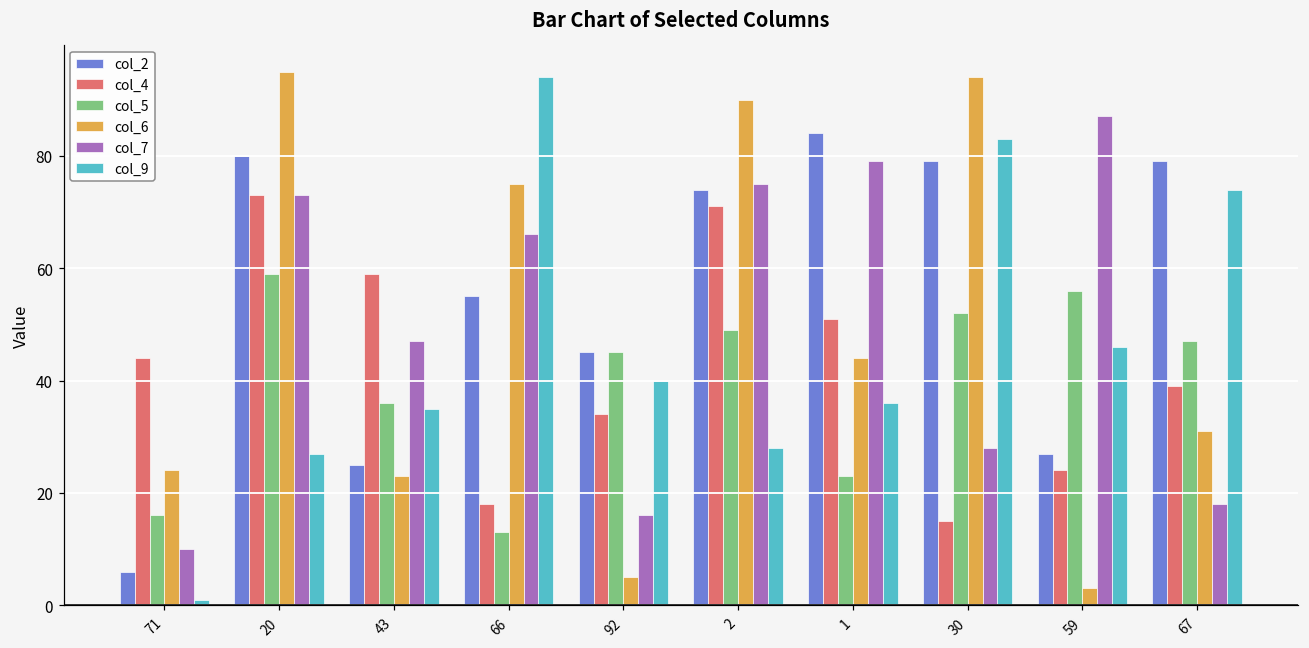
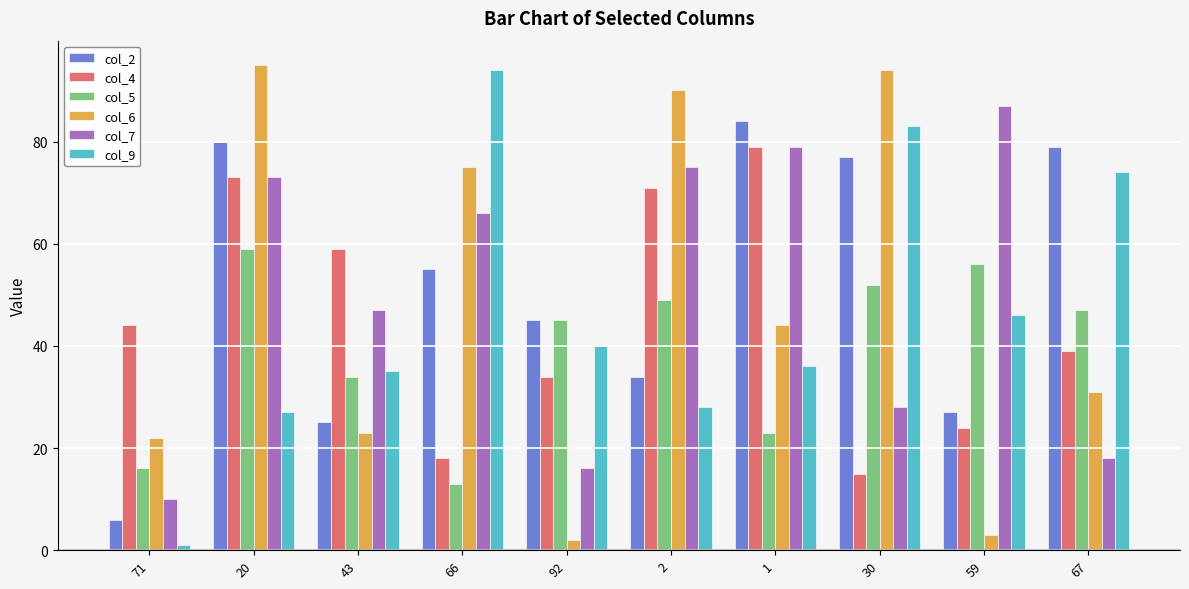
  {
    "col_2": {
      "71": 6,
      "20": 80,
      "43": 25,
      "66": 55,
      "92": 45,
-     "2": 74,
+     "2": 34,
      "1": 84,
-     "30": 79,
+     "30": 77,
      "59": 27,
      "67": 79
    },
    "col_4": {
      "71": 44,
      "20": 73,
      "43": 59,
      "66": 18,
      "92": 34,
      "2": 71,
-     "1": 51,
+     "1": 79,
      "30": 15,
      "59": 24,
      "67": 39
    },
    "col_5": {
      "71": 16,
      "20": 59,
-     "43": 36,
+     "43": 34,
      "66": 13,
      "92": 45,
      "2": 49,
      "1": 23,
      "30": 52,
      "59": 56,
      "67": 47
    },
    "col_6": {
-     "71": 24,
+     "71": 22,
      "20": 95,
      "43": 23,
      "66": 75,
-     "92": 5,
+     "92": 2,
      "2": 90,
      "1": 44,
      "30": 94,
      "59": 3,
      "67": 31
    },
    "col_7": {
      "71": 10,
      "20": 73,
      "43": 47,
      "66": 66,
      "92": 16,
      "2": 75,
      "1": 79,
      "30": 28,
      "59": 87,
      "67": 18
    },
    "col_9": {
      "71": 1,
      "20": 27,
      "43": 35,
      "66": 94,
      "92": 40,
      "2": 28,
      "1": 36,
      "30": 83,
      "59": 46,
      "67": 74
    }
  }
